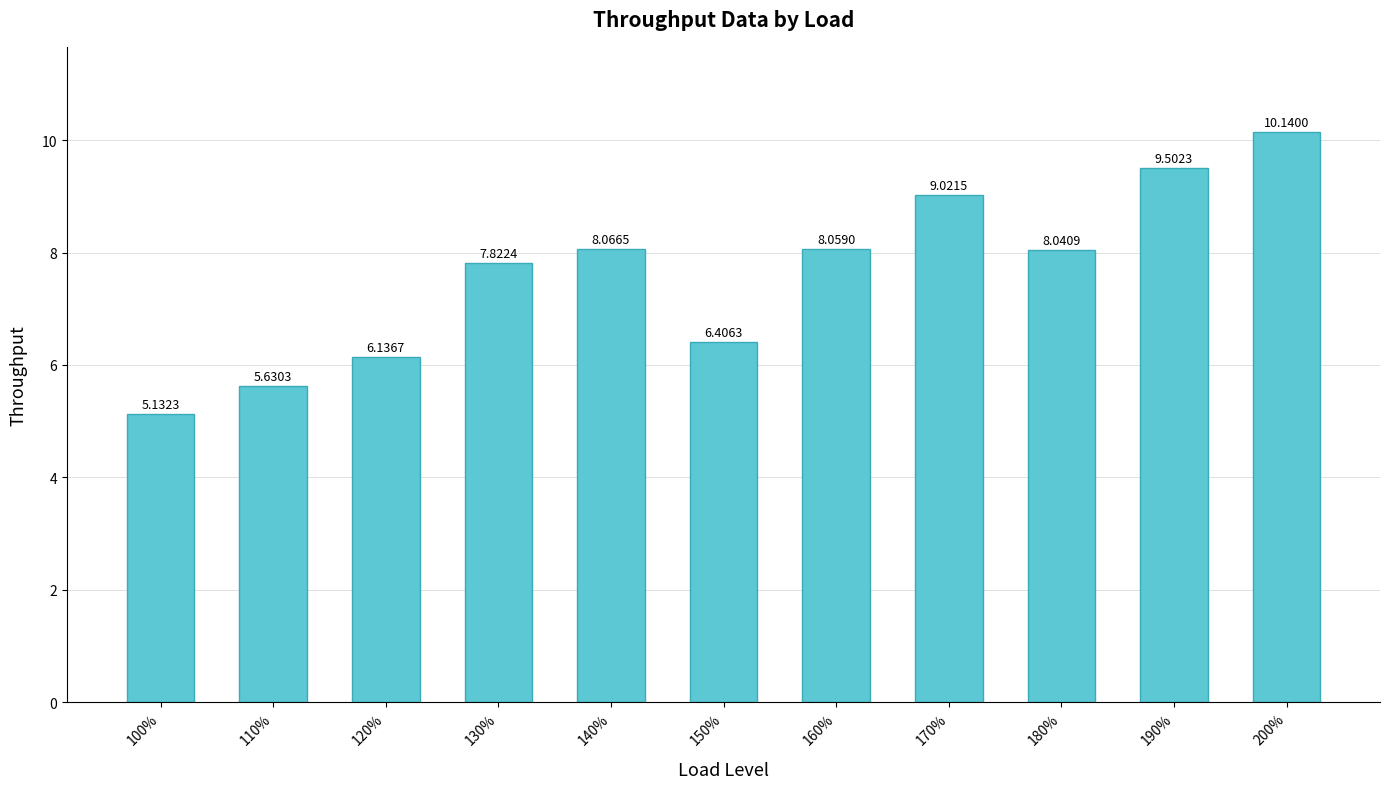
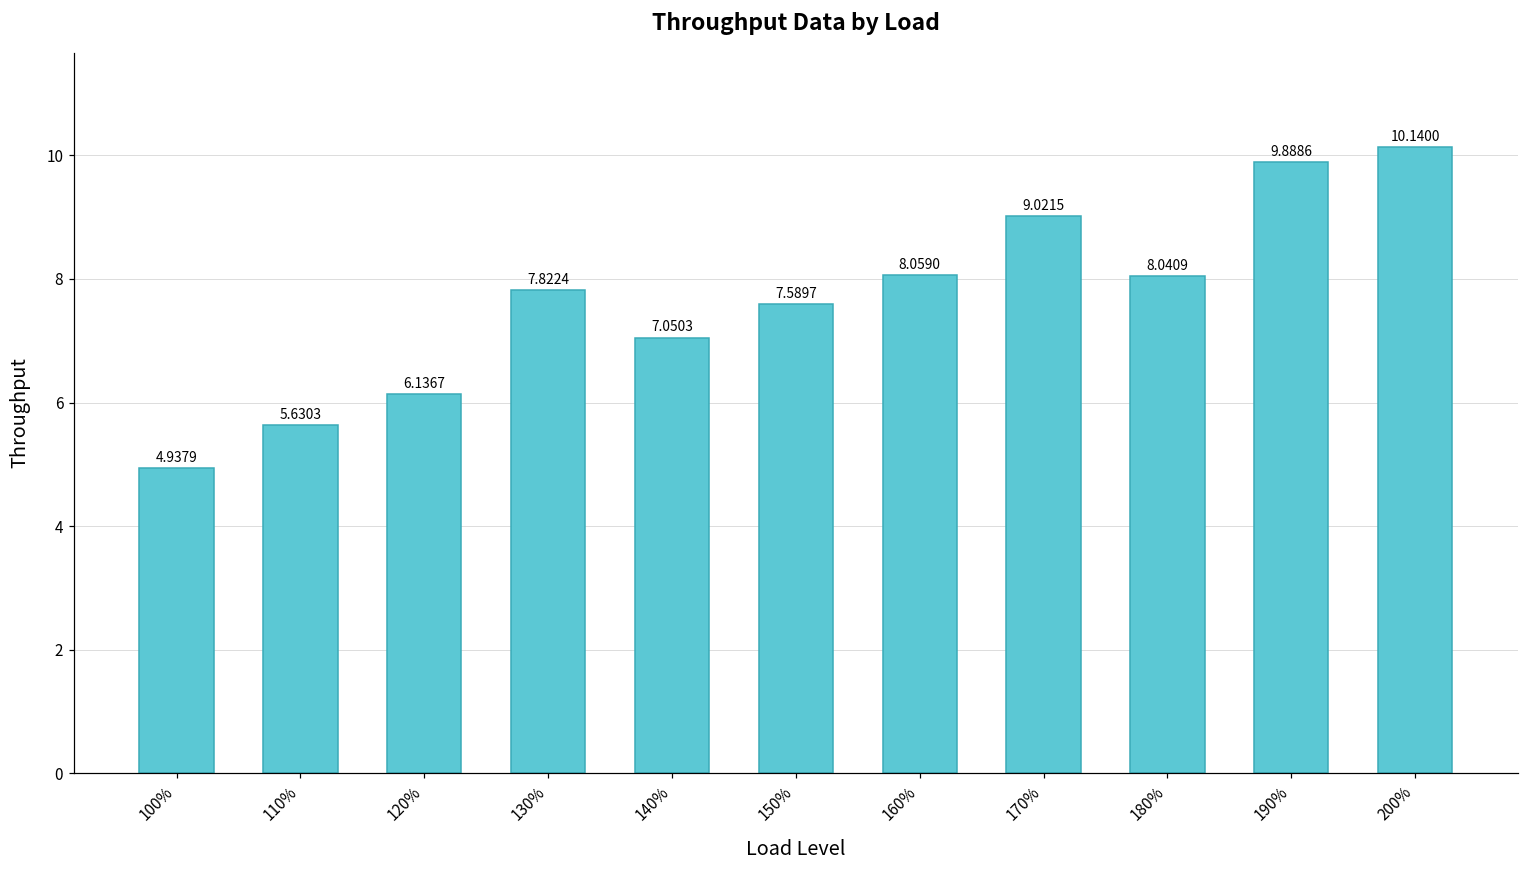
  {
-   "100%": 5.1323,
+   "100%": 4.9379,
    "110%": 5.6303,
    "120%": 6.1367,
    "130%": 7.8224,
-   "140%": 8.0665,
-   "150%": 6.4063,
+   "140%": 7.0503,
+   "150%": 7.5897,
    "160%": 8.0590,
    "170%": 9.0215,
    "180%": 8.0409,
-   "190%": 9.5023,
+   "190%": 9.8886,
    "200%": 10.1400
  }
